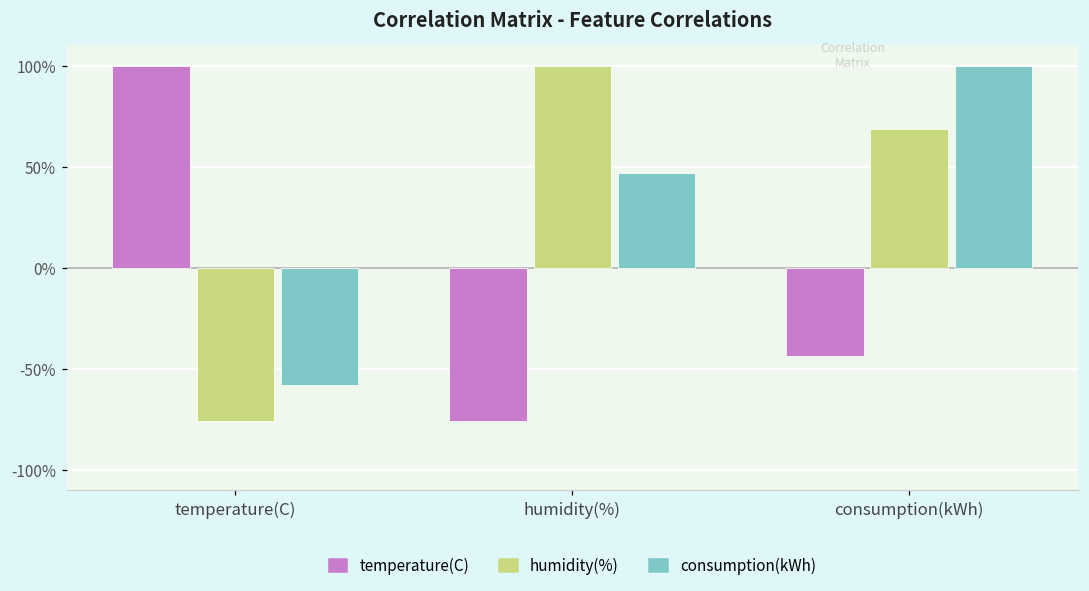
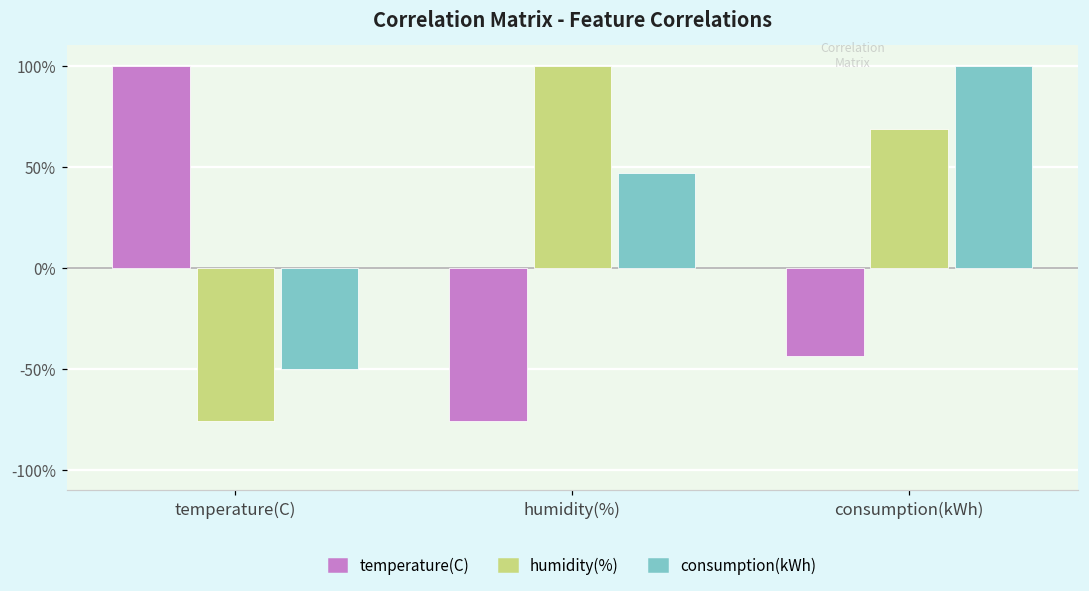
  {
    "temperature(C)": {
      "temperature(C)": "100%",
      "humidity(%)": "-76%",
      "consumption(kWh)": "-44%"
    },
    "humidity(%)": {
      "temperature(C)": "-76%",
      "humidity(%)": "100%",
      "consumption(kWh)": "69%"
    },
    "consumption(kWh)": {
-     "temperature(C)": "-58%",
+     "temperature(C)": "-50%",
      "humidity(%)": "47%",
      "consumption(kWh)": "100%"
    }
  }
